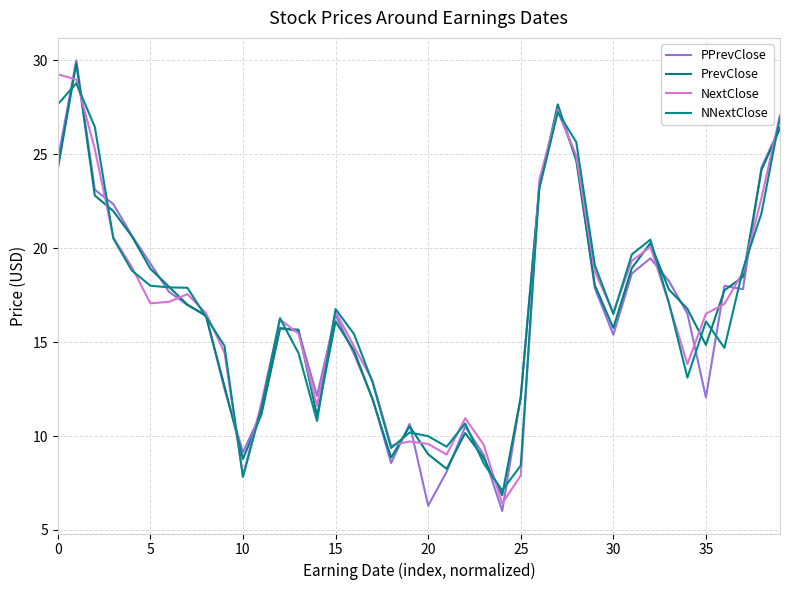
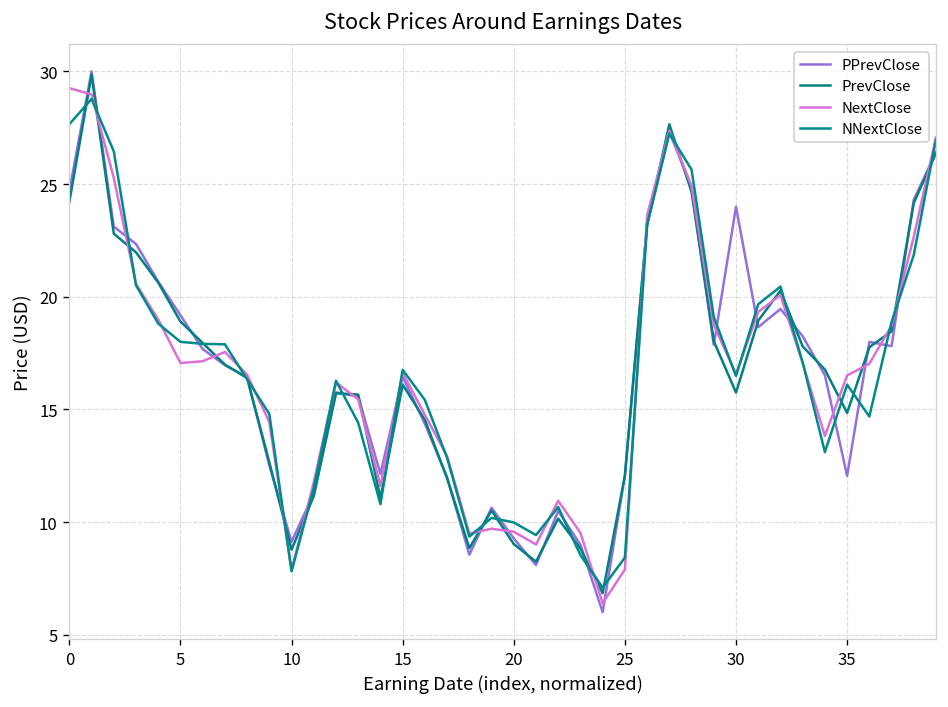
  {
    "PPrevClose": {
      "0": 24.7,
      "5": 19.2,
      "10": 9.1,
      "15": 16.5,
-     "20": 6.3,
-     "30": 15.4,
+     "20": 9.3,
+     "30": 24.0,
      "35": 12.1
    },
    "NextClose": {
      "0": 29.3,
      "5": 17.1,
      "15": 16.6,
      "20": 9.6,
      "25": 7.9,
      "35": 16.5
    }
  }
